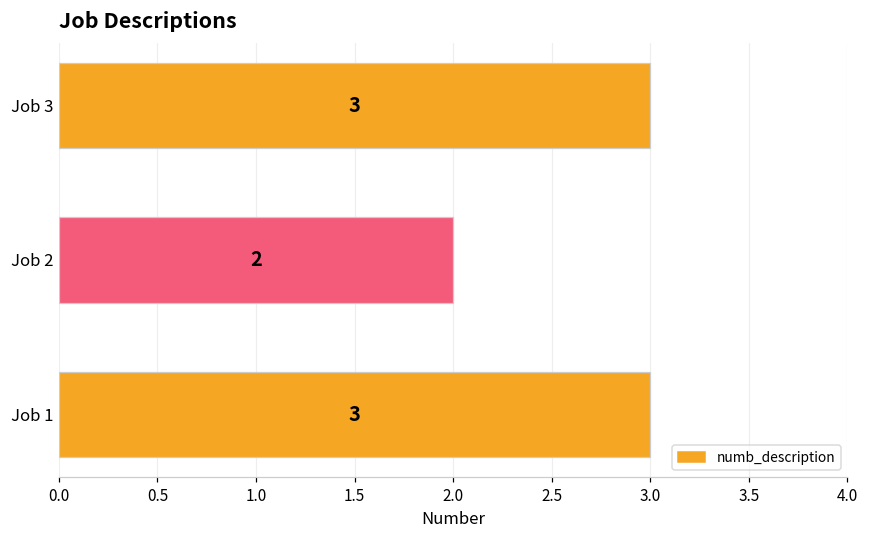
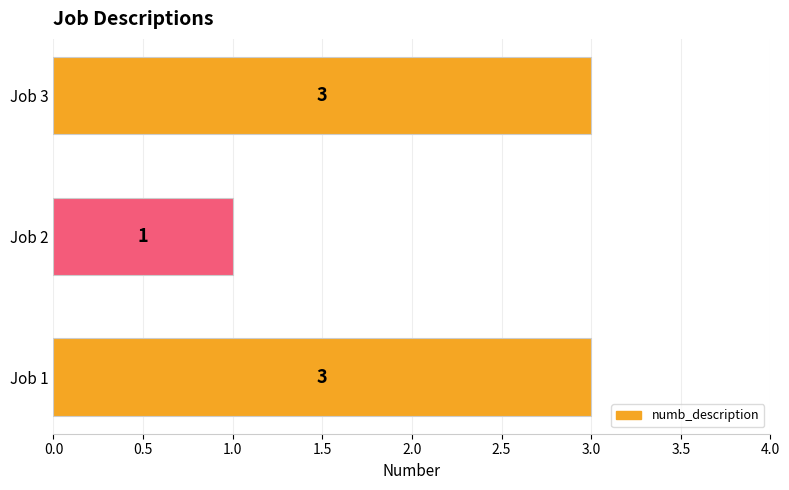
  {
    "Job 3": 3,
-   "Job 2": 2,
+   "Job 2": 1,
    "Job 1": 3
  }
